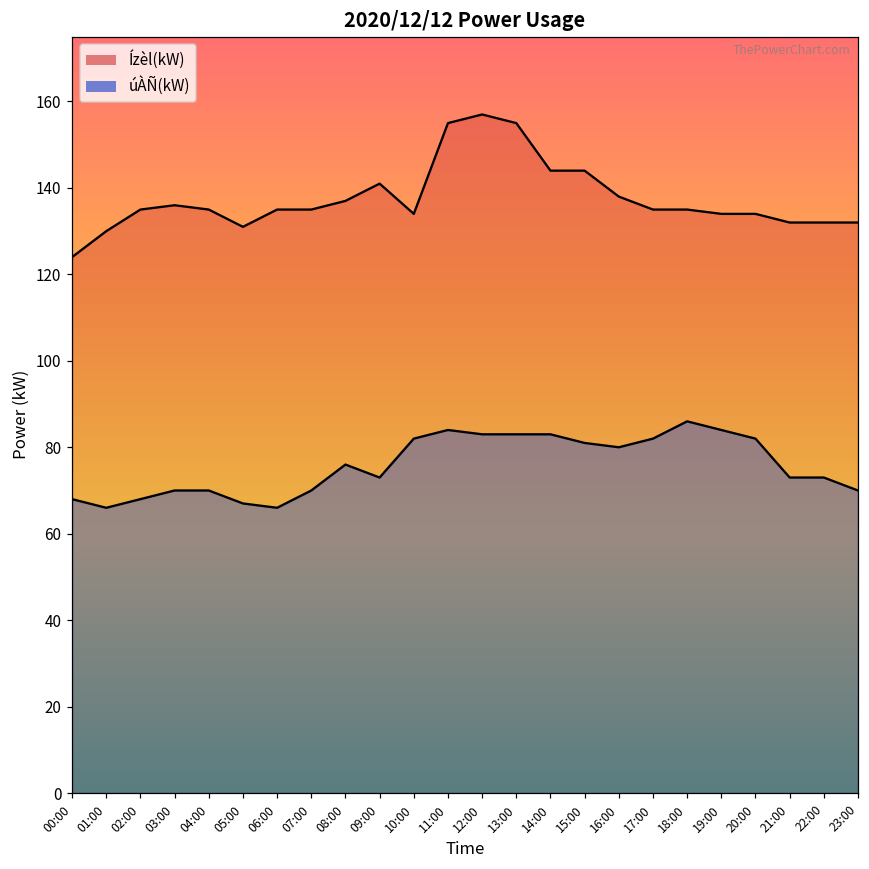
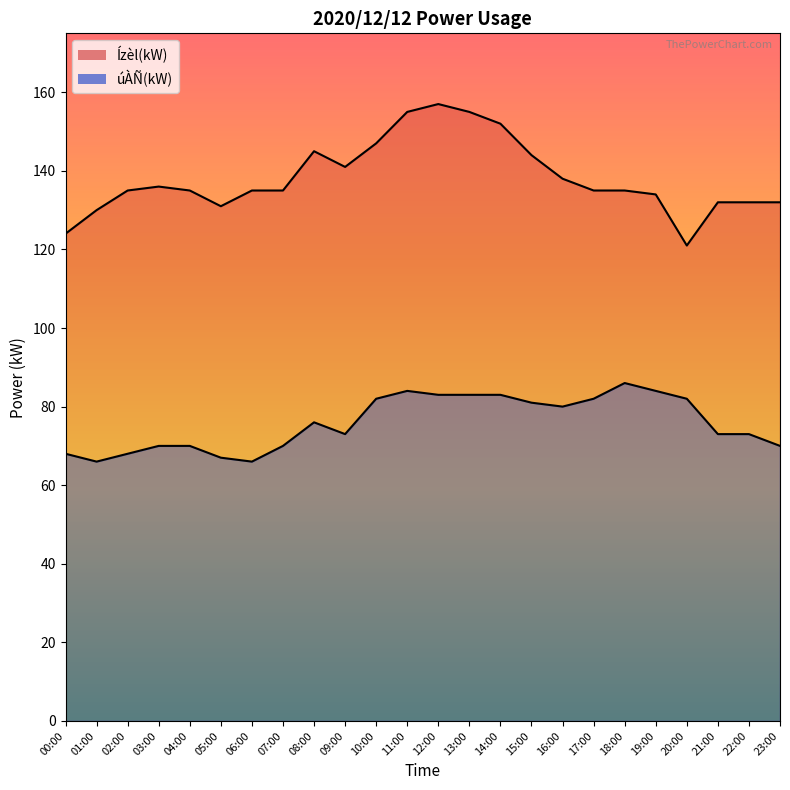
  {
    "Ízèl(kW)": {
      "00:00": 124,
      "01:00": 130,
      "02:00": 135,
      "03:00": 136,
      "04:00": 135,
      "05:00": 131,
      "06:00": 135,
      "07:00": 135,
-     "08:00": 137,
+     "08:00": 145,
      "09:00": 141,
-     "10:00": 134,
+     "10:00": 147,
      "11:00": 155,
      "12:00": 157,
      "13:00": 155,
-     "14:00": 144,
+     "14:00": 152,
      "15:00": 144,
      "16:00": 138,
      "17:00": 135,
      "18:00": 135,
      "19:00": 134,
-     "20:00": 134,
+     "20:00": 121,
      "21:00": 132,
      "22:00": 132,
      "23:00": 132
    },
    "úÀÑ(kW)": {
      "00:00": 68,
      "01:00": 66,
      "02:00": 68,
      "03:00": 70,
      "04:00": 70,
      "05:00": 67,
      "06:00": 66,
      "07:00": 70,
      "08:00": 76,
      "09:00": 73,
      "10:00": 82,
      "11:00": 84,
      "12:00": 83,
      "13:00": 83,
      "14:00": 83,
      "15:00": 81,
      "16:00": 80,
      "17:00": 82,
      "18:00": 86,
      "19:00": 84,
      "20:00": 82,
      "21:00": 73,
      "22:00": 73,
      "23:00": 70
    }
  }
